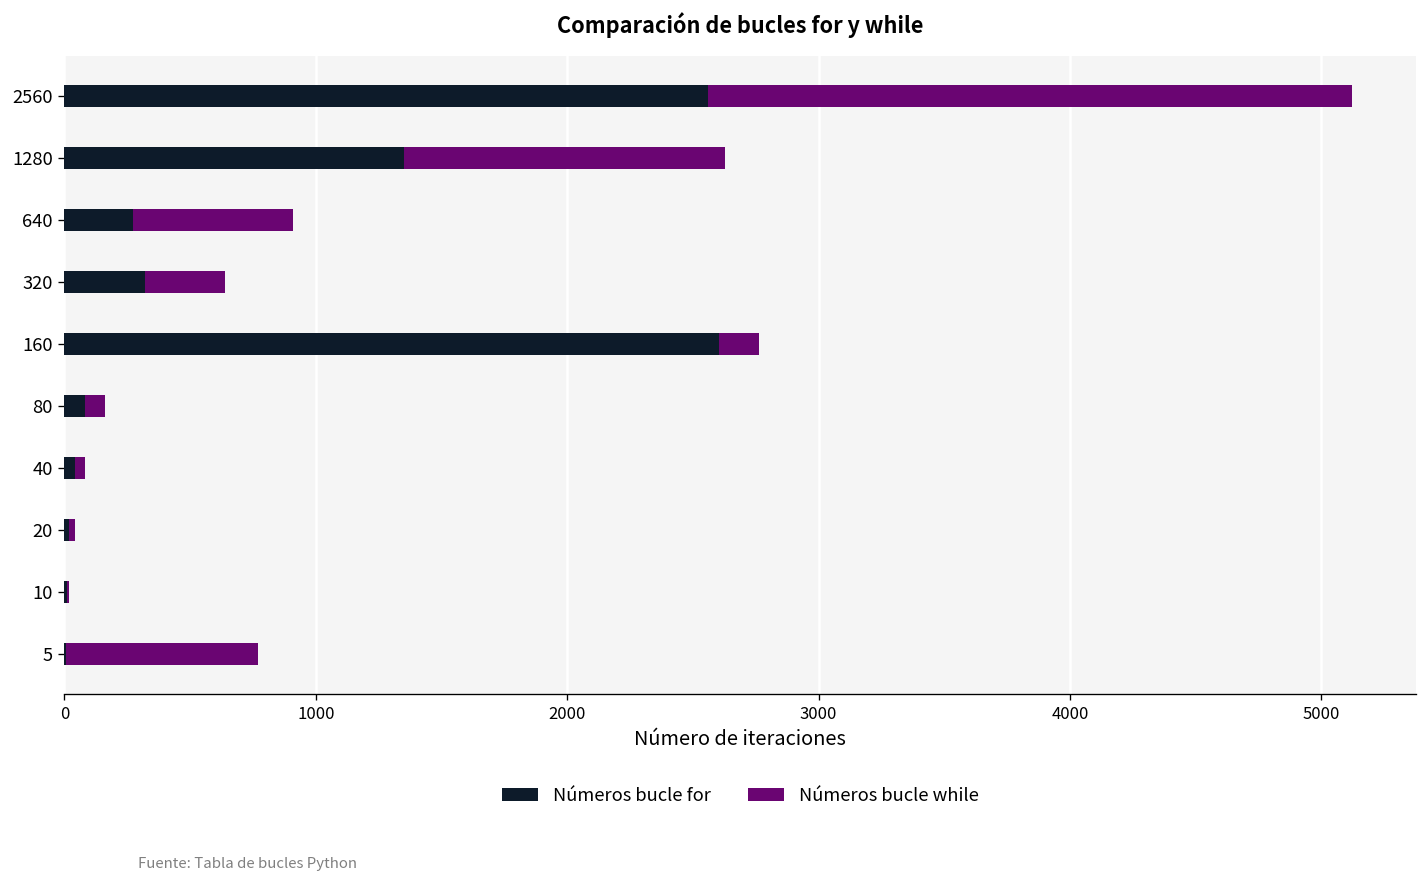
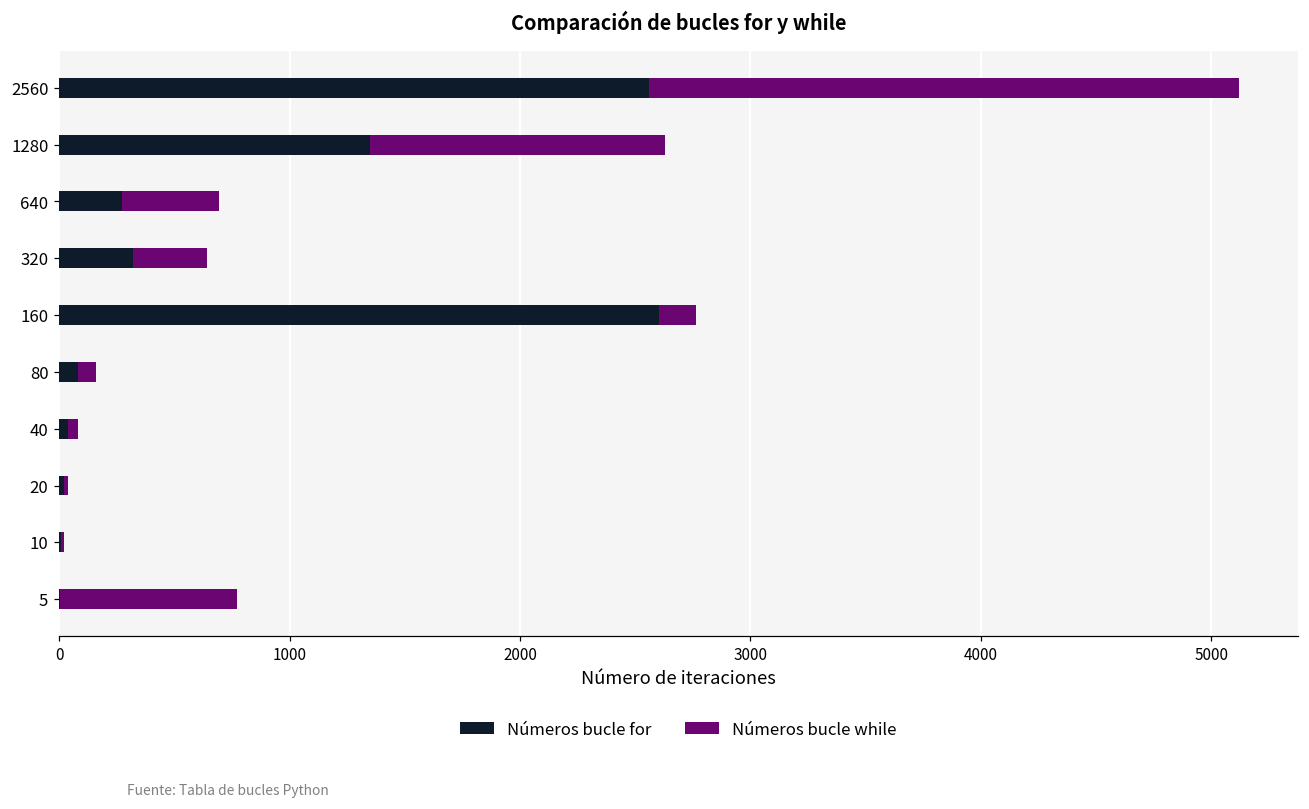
  {
    "Números bucle for": {
      "2560": 2560,
      "1280": 1350,
      "640": 270,
      "320": 320,
      "160": 2600,
      "80": 80,
      "40": 40,
      "20": 20
    },
    "Números bucle while": {
      "2560": 2560,
      "1280": 1280,
-     "640": 640,
+     "640": 430,
      "320": 320,
      "160": 160,
      "80": 80,
      "40": 40,
      "20": 20,
      "5": 770
    }
  }
